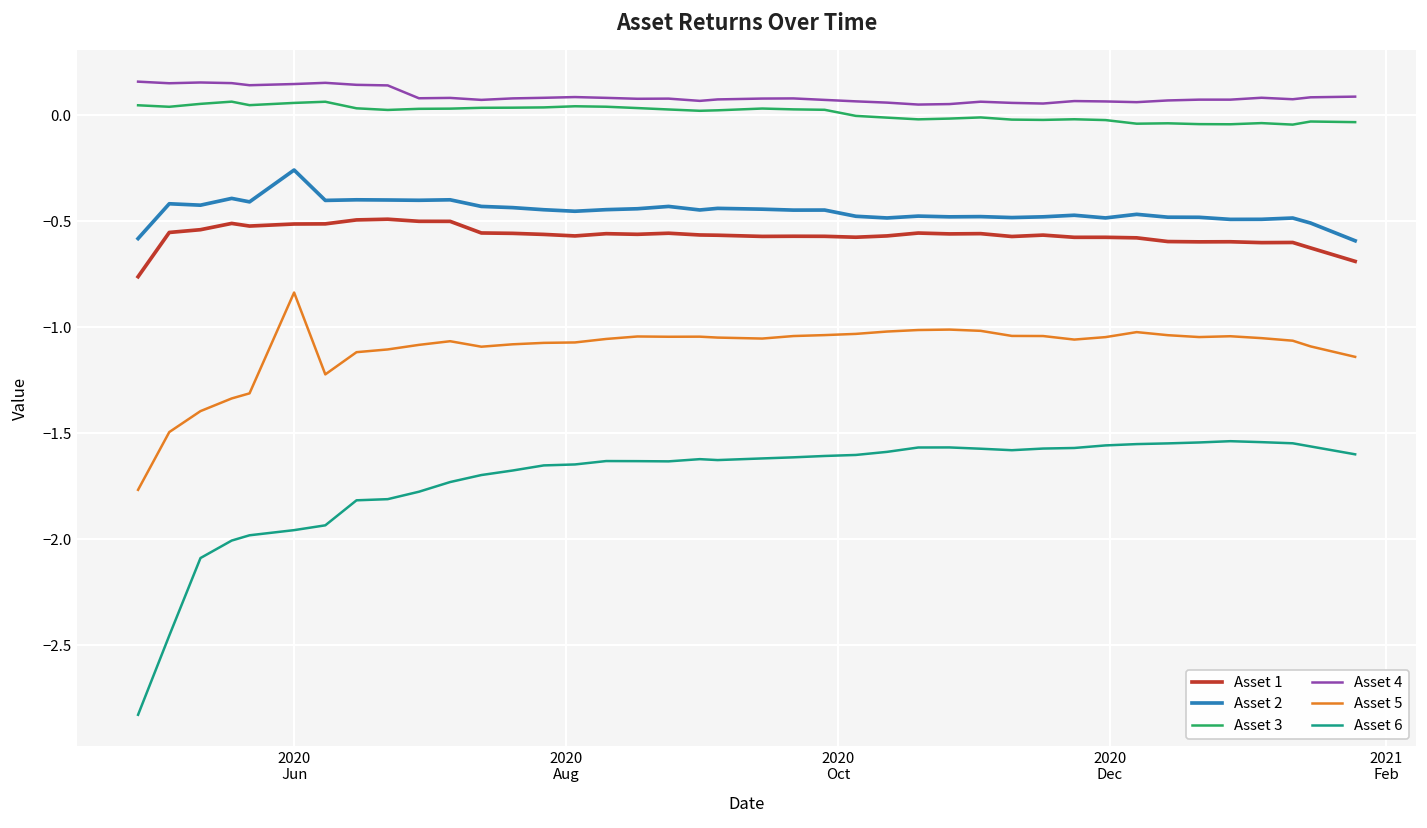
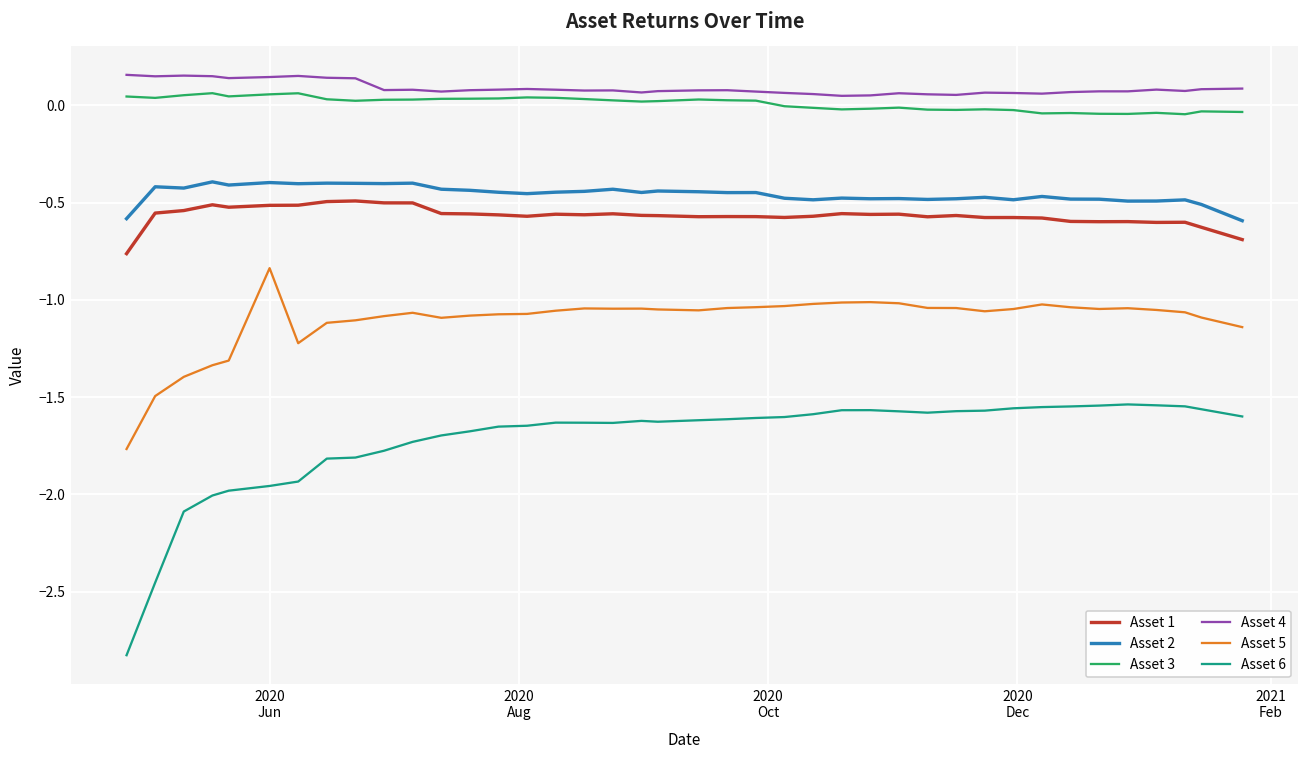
  {
    "Asset 1": {
      "2020 Jun": -0.51
    },
    "Asset 2": {
-     "2020 Jun": -0.26
+     "2020 Jun": -0.40
    },
    "Asset 4": {
      "2020 Jun": 0.15
    },
    "Asset 5": {
      "2020 Jun": -0.84
    }
  }
